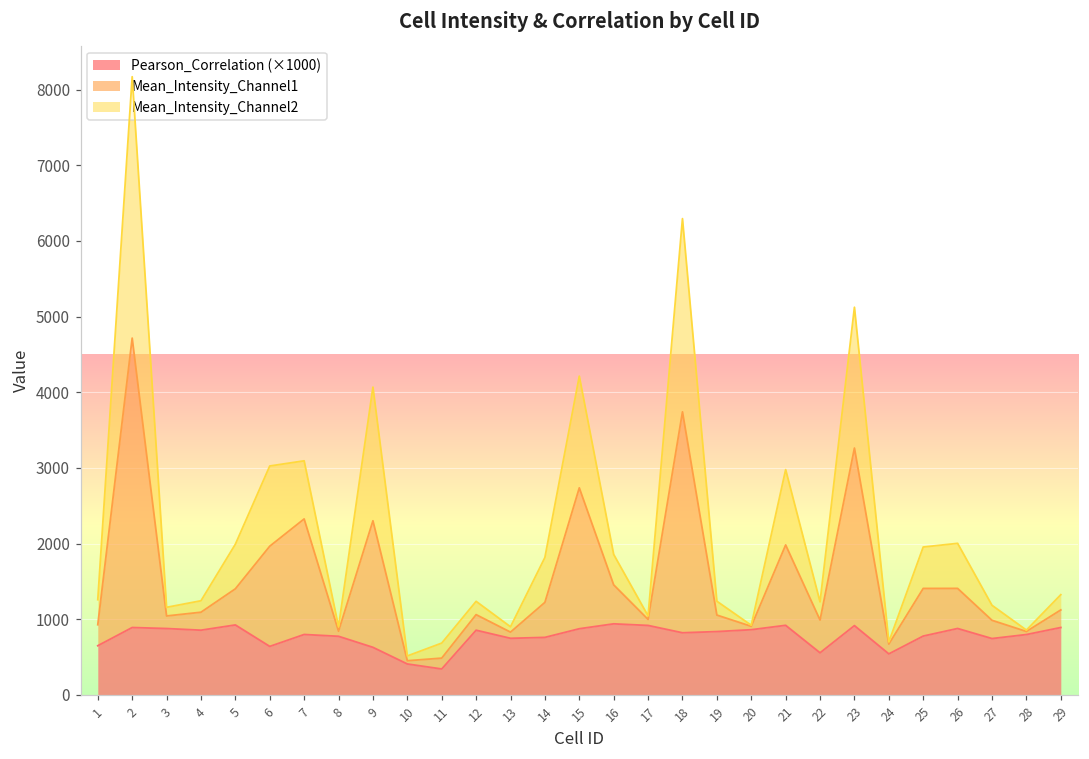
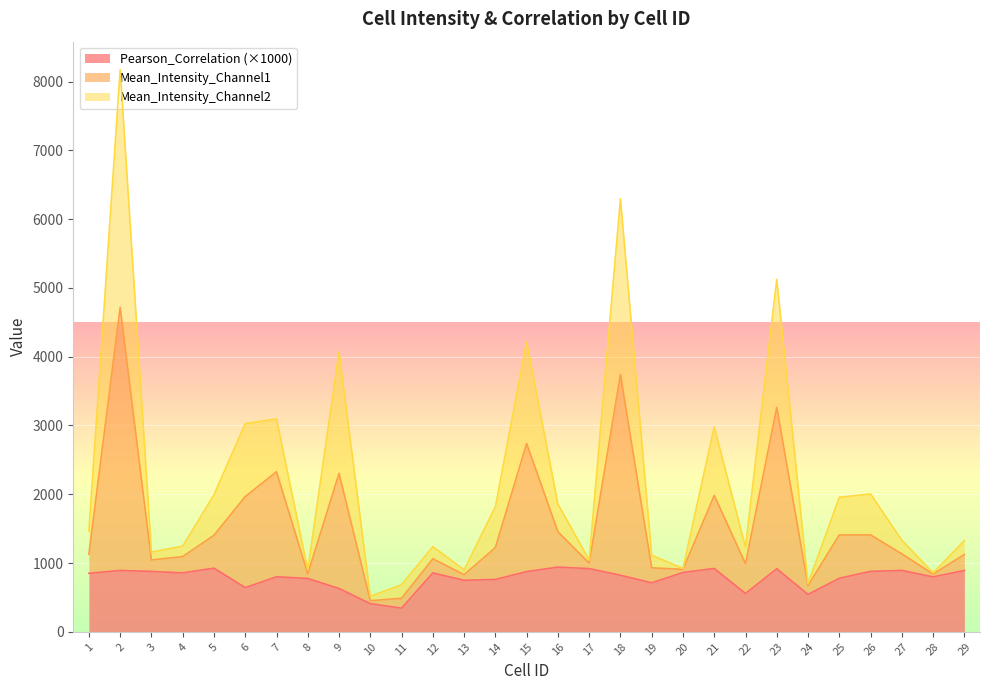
  {
    "Pearson_Correlation (×1000)": {
-     "1": 700,
+     "1": 900,
      "2": 900,
      "3": 900,
      "4": 900,
      "5": 900,
      "6": 600,
      "7": 800,
      "8": 800,
      "9": 600,
      "10": 400,
      "11": 300,
      "12": 900,
      "13": 700,
      "14": 800,
      "15": 900,
      "16": 900,
      "17": 900,
      "18": 800,
-     "19": 800,
+     "19": 700,
      "20": 900,
      "21": 900,
      "22": 600,
      "23": 900,
      "24": 500,
      "25": 800,
      "26": 900,
-     "27": 700,
+     "27": 900,
      "28": 800,
      "29": 900
    }
  }
